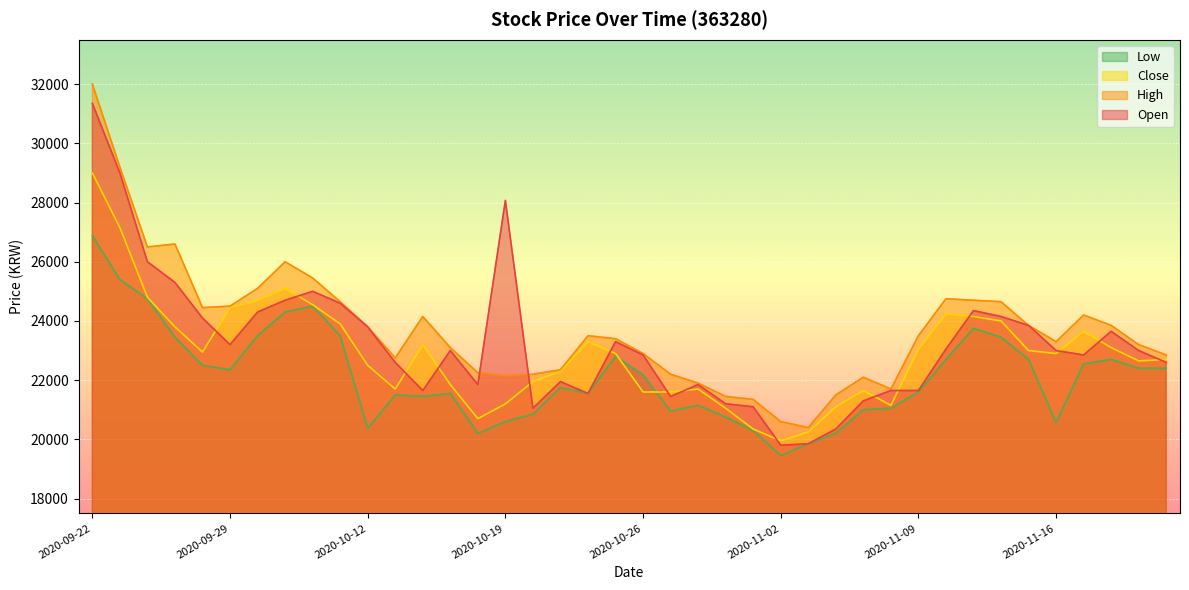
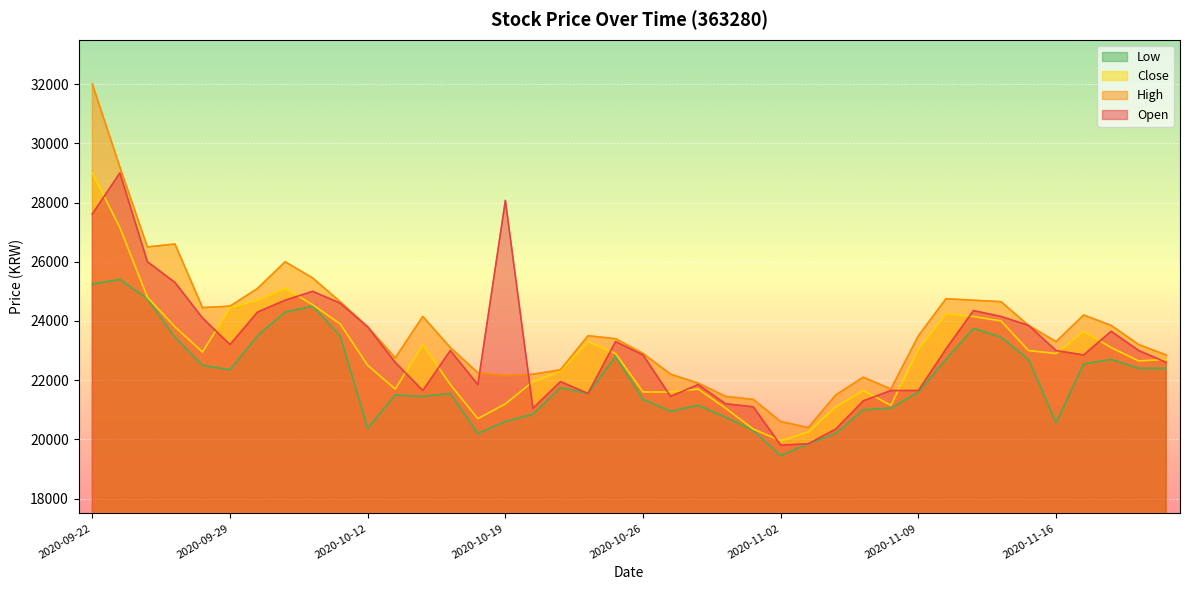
  {
    "Low": {
-     "2020-09-22": 26900,
+     "2020-09-22": 25300,
      "2020-09-29": 22400,
      "2020-10-12": 20400,
      "2020-10-19": 20600,
-     "2020-10-26": 22200,
+     "2020-10-26": 21400,
      "2020-11-02": 19500,
      "2020-11-16": 20600
    },
    "Open": {
-     "2020-09-22": 31400,
+     "2020-09-22": 27600,
      "2020-09-29": 23200,
      "2020-10-19": 28100,
      "2020-11-02": 19800,
      "2020-11-16": 23000
    }
  }
